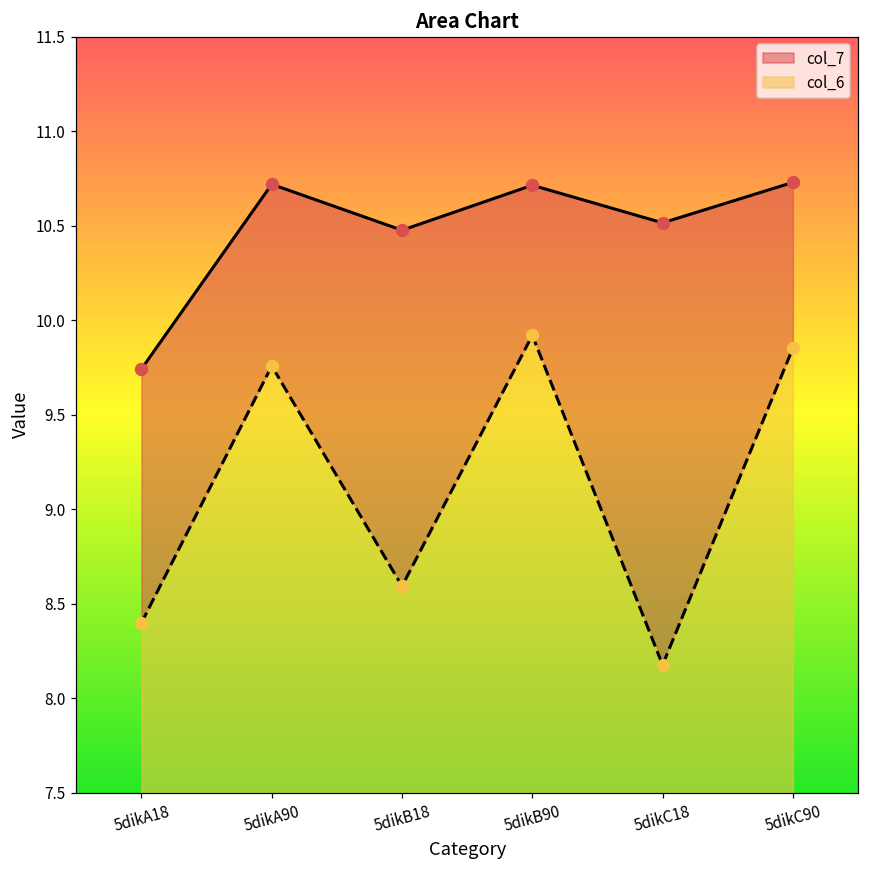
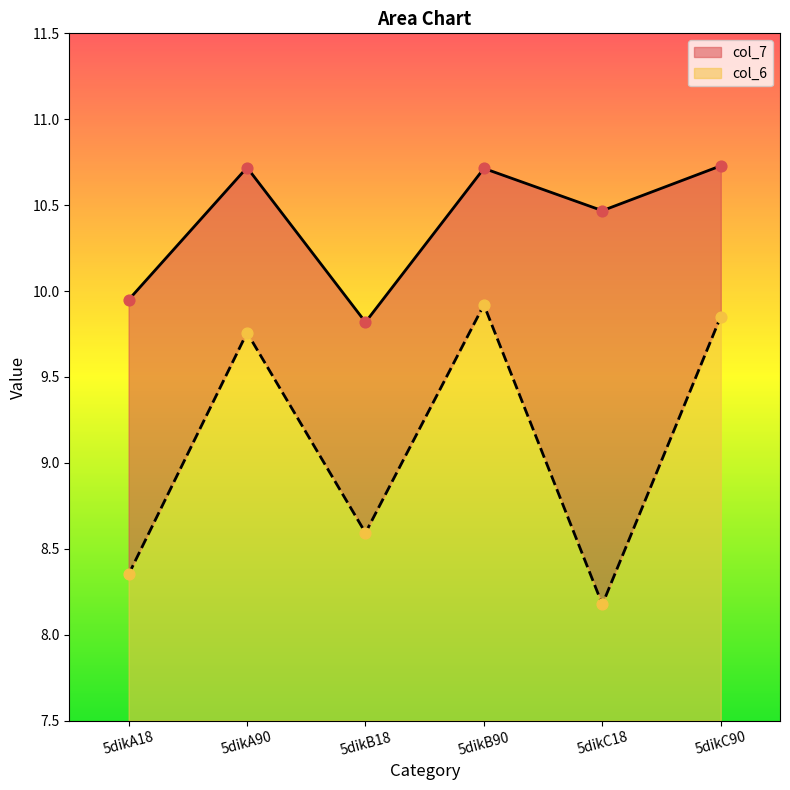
  {
    "col_7": {
-     "5dikA18": 9.74,
+     "5dikA18": 9.95,
      "5dikA90": 10.72,
-     "5dikB18": 10.48,
+     "5dikB18": 9.82,
      "5dikB90": 10.71,
-     "5dikC18": 10.52,
+     "5dikC18": 10.47,
      "5dikC90": 10.73
    },
    "col_6": {
-     "5dikA18": 8.40,
+     "5dikA18": 8.35,
      "5dikA90": 9.76,
      "5dikB18": 8.59,
      "5dikB90": 9.92,
      "5dikC18": 8.18,
      "5dikC90": 9.85
    }
  }
